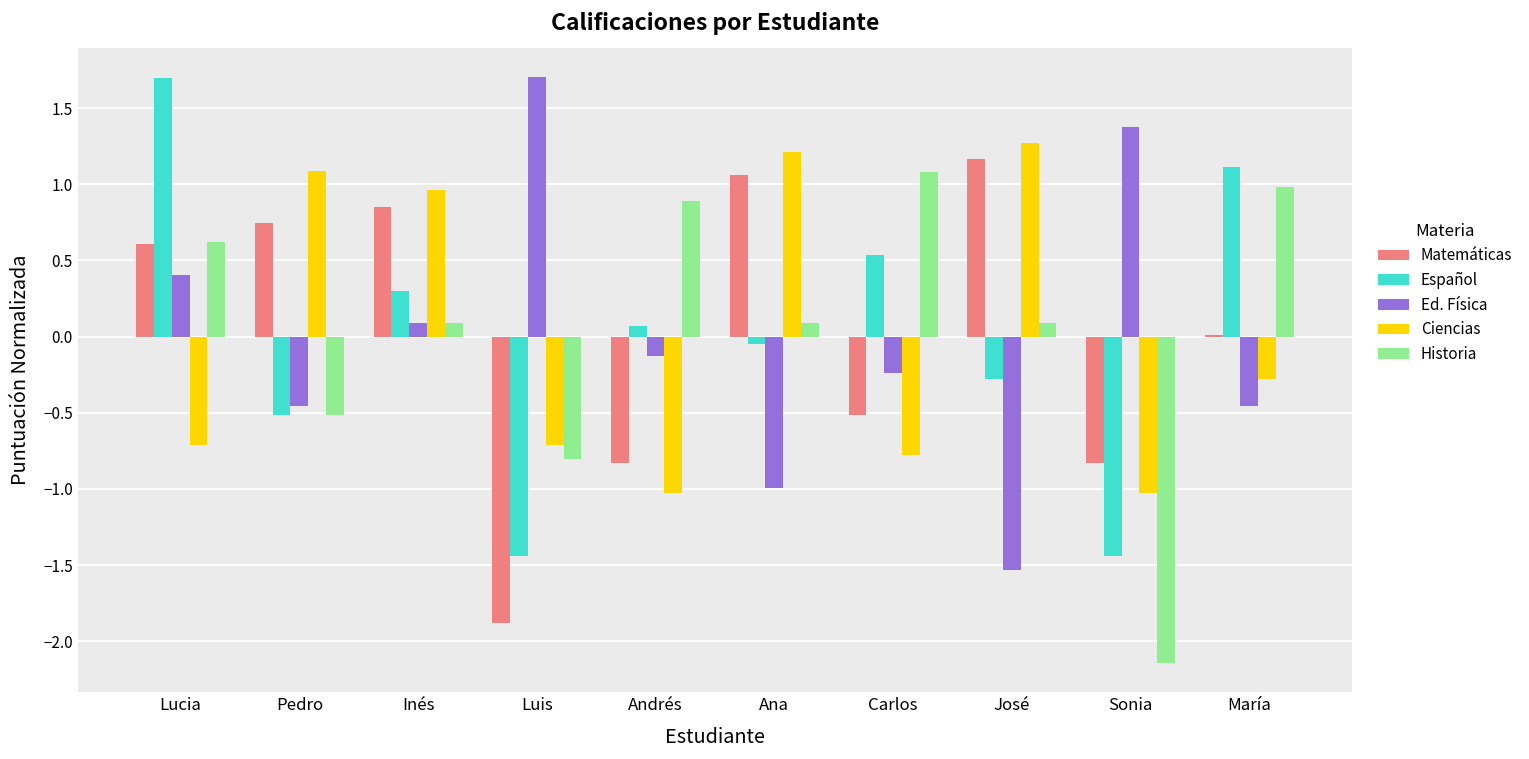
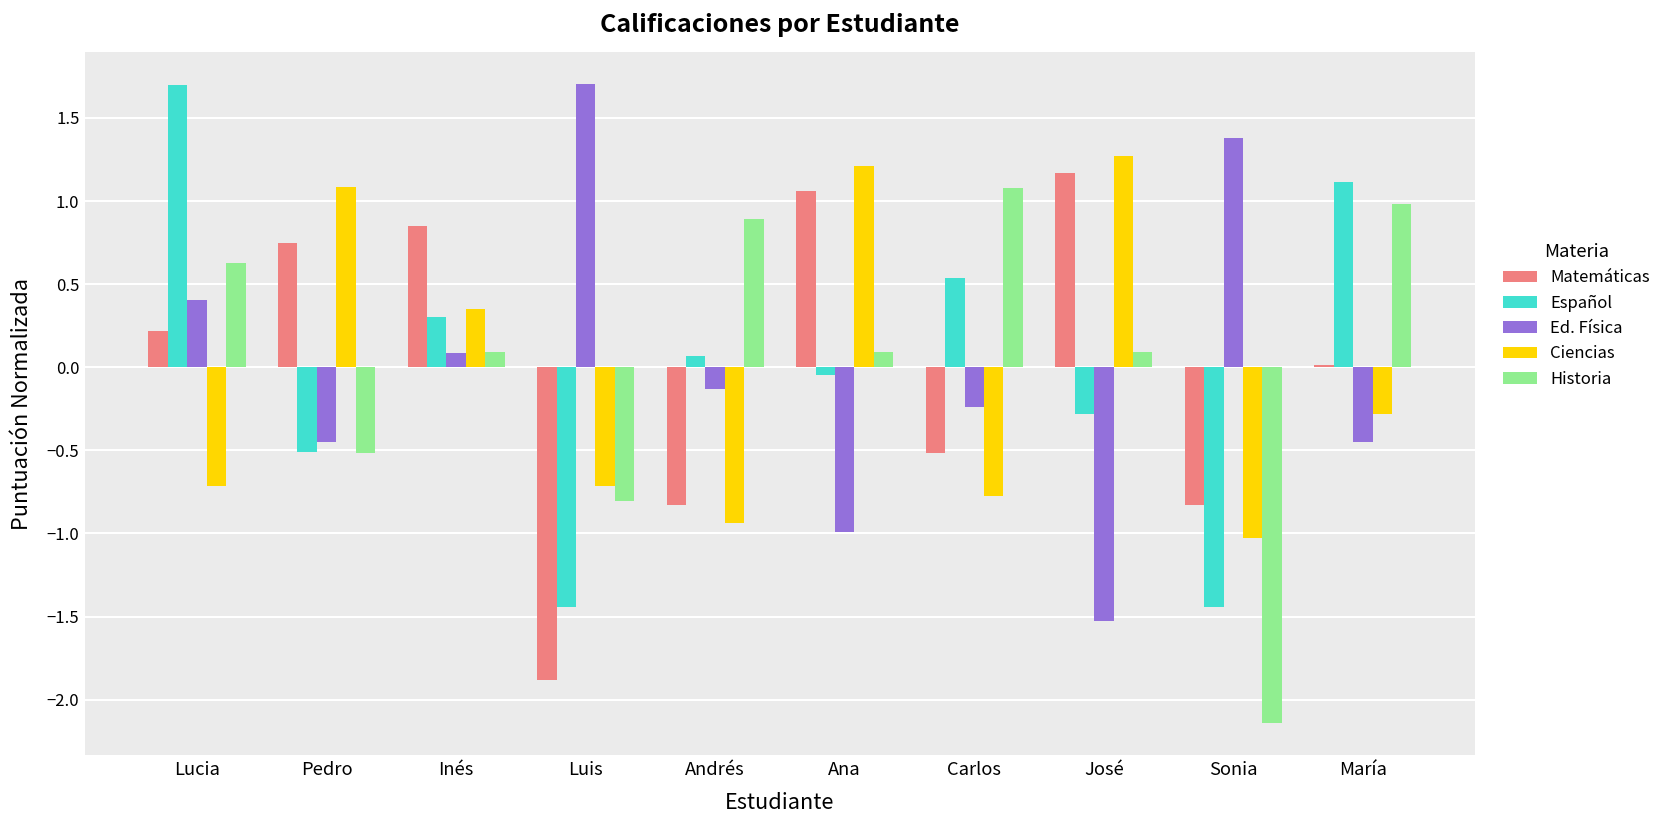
  {
    "Matemáticas": {
-     "Lucia": 0.61,
+     "Lucia": 0.22,
      "Pedro": 0.75,
      "Inés": 0.85,
      "Luis": -1.88,
      "Andrés": -0.83,
      "Ana": 1.06,
      "Carlos": -0.51,
      "José": 1.17,
      "Sonia": -0.83
    },
    "Español": {
      "Lucia": 1.70,
      "Pedro": -0.51,
      "Inés": 0.30,
      "Luis": -1.44,
      "Andrés": 0.07,
      "Ana": -0.05,
      "Carlos": 0.53,
      "José": -0.28,
      "Sonia": -1.44,
      "María": 1.12
    },
    "Ed. Física": {
      "Lucia": 0.41,
      "Pedro": -0.45,
      "Inés": 0.09,
      "Luis": 1.70,
      "Andrés": -0.13,
      "Ana": -0.99,
      "Carlos": -0.24,
      "José": -1.53,
      "Sonia": 1.38,
      "María": -0.45
    },
    "Ciencias": {
      "Lucia": -0.71,
      "Pedro": 1.09,
-     "Inés": 0.96,
+     "Inés": 0.35,
      "Luis": -0.71,
-     "Andrés": -1.02,
+     "Andrés": -0.94,
      "Ana": 1.21,
      "Carlos": -0.78,
      "José": 1.27,
      "Sonia": -1.02,
      "María": -0.28
    },
    "Historia": {
      "Lucia": 0.62,
      "Pedro": -0.52,
      "Inés": 0.09,
      "Luis": -0.80,
      "Andrés": 0.89,
      "Ana": 0.09,
      "Carlos": 1.08,
      "José": 0.09,
      "Sonia": -2.14,
      "María": 0.98
    }
  }
